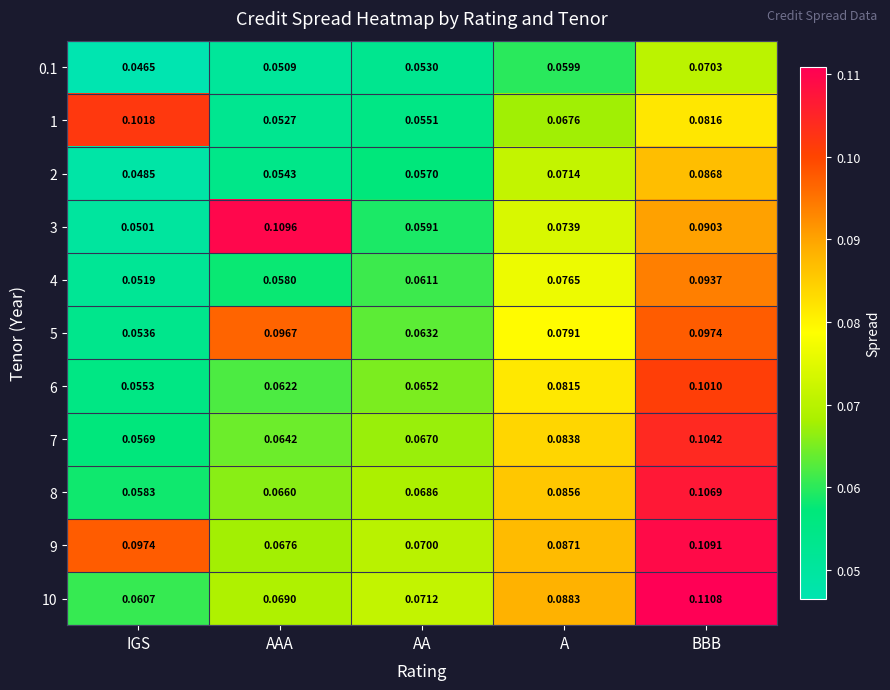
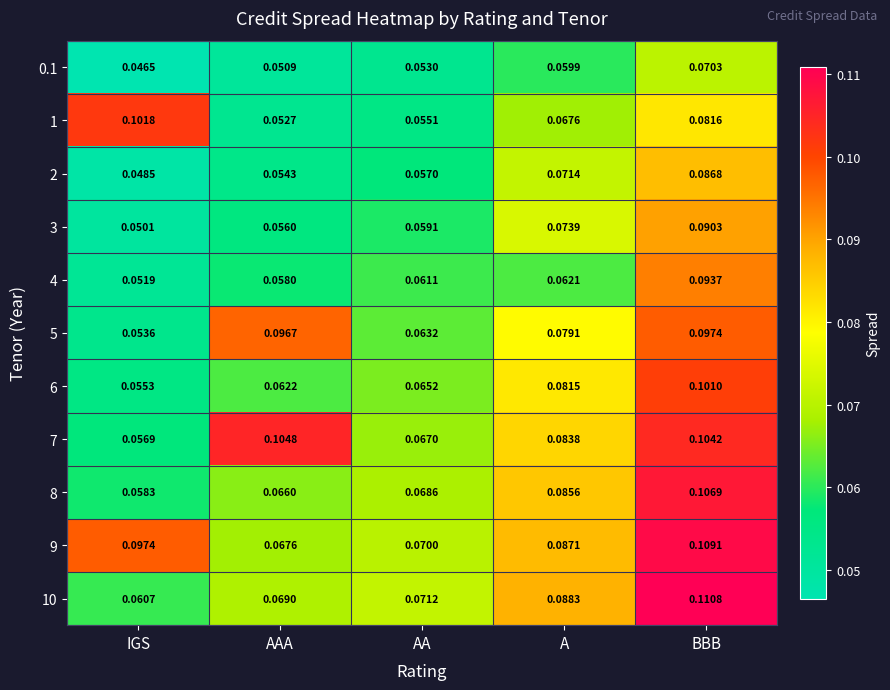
  {
    "0.1": {
      "IGS": 0.0465,
      "AAA": 0.0509,
      "AA": 0.0530,
      "A": 0.0599,
      "BBB": 0.0703
    },
    "1": {
      "IGS": 0.1018,
      "AAA": 0.0527,
      "AA": 0.0551,
      "A": 0.0676,
      "BBB": 0.0816
    },
    "2": {
      "IGS": 0.0485,
      "AAA": 0.0543,
      "AA": 0.0570,
      "A": 0.0714,
      "BBB": 0.0868
    },
    "3": {
      "IGS": 0.0501,
-     "AAA": 0.1096,
+     "AAA": 0.0560,
      "AA": 0.0591,
      "A": 0.0739,
      "BBB": 0.0903
    },
    "4": {
      "IGS": 0.0519,
      "AAA": 0.0580,
      "AA": 0.0611,
-     "A": 0.0765,
+     "A": 0.0621,
      "BBB": 0.0937
    },
    "5": {
      "IGS": 0.0536,
      "AAA": 0.0967,
      "AA": 0.0632,
      "A": 0.0791,
      "BBB": 0.0974
    },
    "6": {
      "IGS": 0.0553,
      "AAA": 0.0622,
      "AA": 0.0652,
      "A": 0.0815,
      "BBB": 0.1010
    },
    "7": {
      "IGS": 0.0569,
-     "AAA": 0.0642,
+     "AAA": 0.1048,
      "AA": 0.0670,
      "A": 0.0838,
      "BBB": 0.1042
    },
    "8": {
      "IGS": 0.0583,
      "AAA": 0.0660,
      "AA": 0.0686,
      "A": 0.0856,
      "BBB": 0.1069
    },
    "9": {
      "IGS": 0.0974,
      "AAA": 0.0676,
      "AA": 0.0700,
      "A": 0.0871,
      "BBB": 0.1091
    },
    "10": {
      "IGS": 0.0607,
      "AAA": 0.0690,
      "AA": 0.0712,
      "A": 0.0883,
      "BBB": 0.1108
    }
  }
